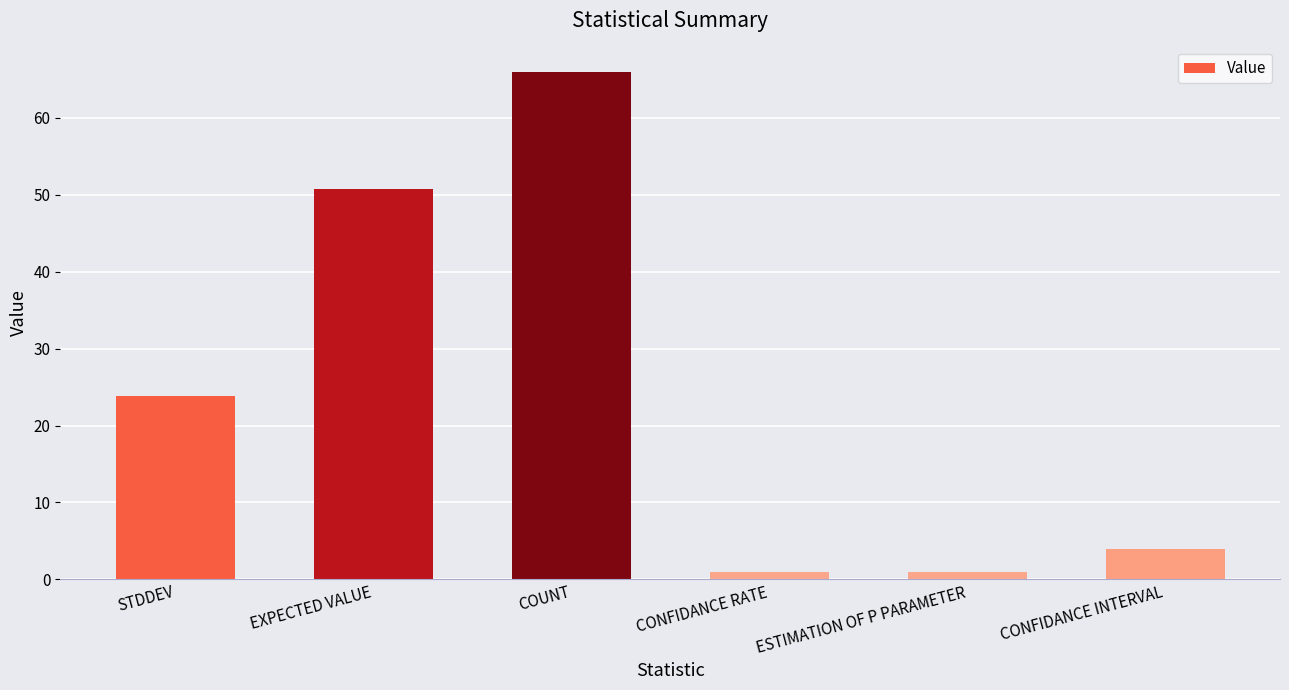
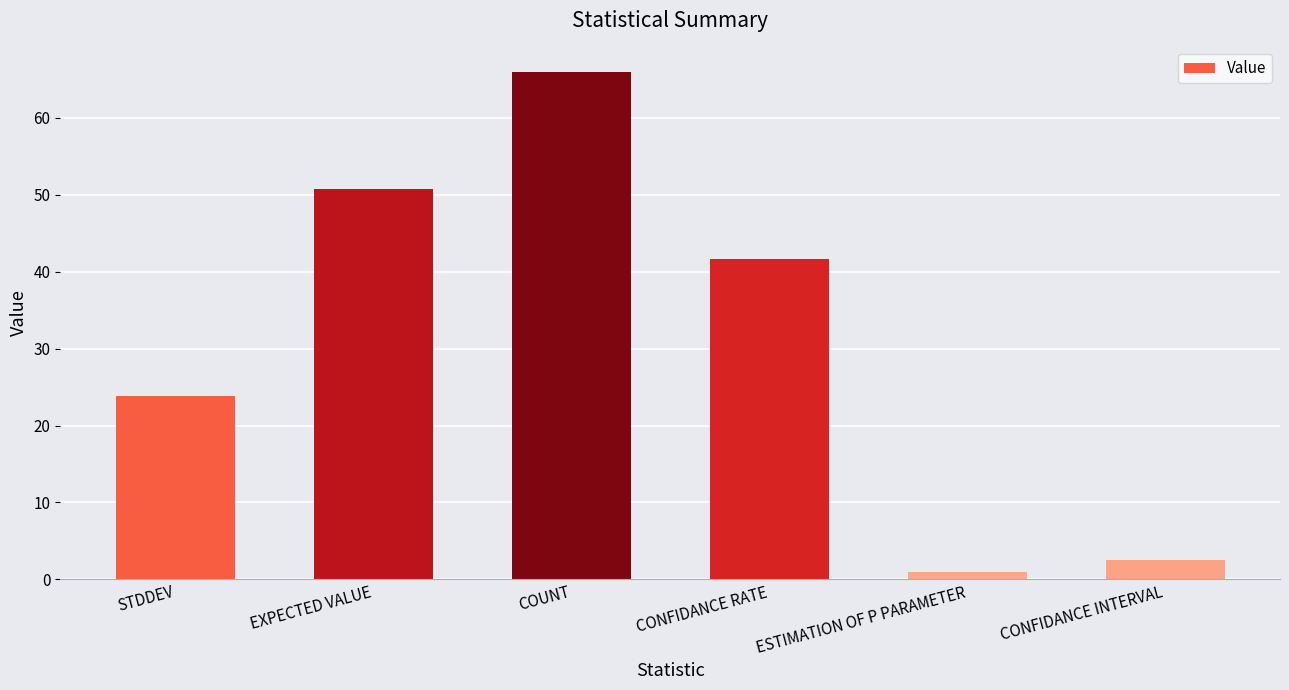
  {
    "STDDEV": 24,
    "EXPECTED VALUE": 51,
    "COUNT": 66,
-   "CONFIDANCE RATE": 1,
+   "CONFIDANCE RATE": 42,
    "ESTIMATION OF P PARAMETER": 1,
-   "CONFIDANCE INTERVAL": 4
+   "CONFIDANCE INTERVAL": 3
  }
